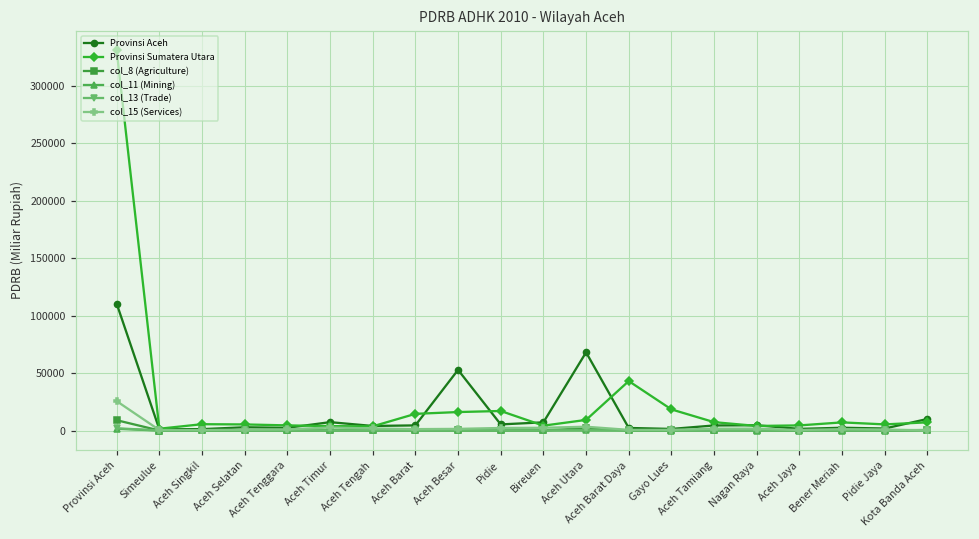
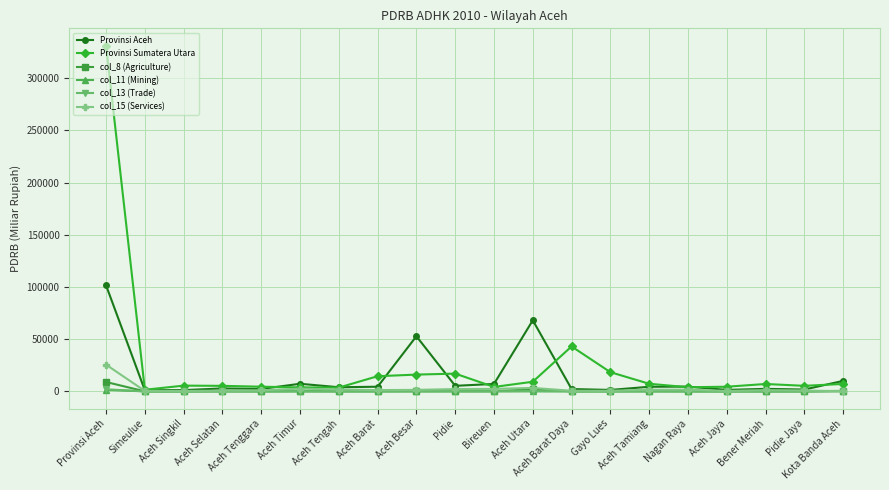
  {
    "Provinsi Aceh": {
-     "Provinsi Aceh": 110000,
+     "Provinsi Aceh": 102000,
      "Aceh Timur": 7000,
      "Aceh Barat": 4000,
      "Aceh Besar": 53000,
      "Pidie": 5000,
      "Bireuen": 7000,
      "Aceh Utara": 68000,
      "Aceh Tamiang": 4000,
      "Kota Banda Aceh": 10000
    }
  }
